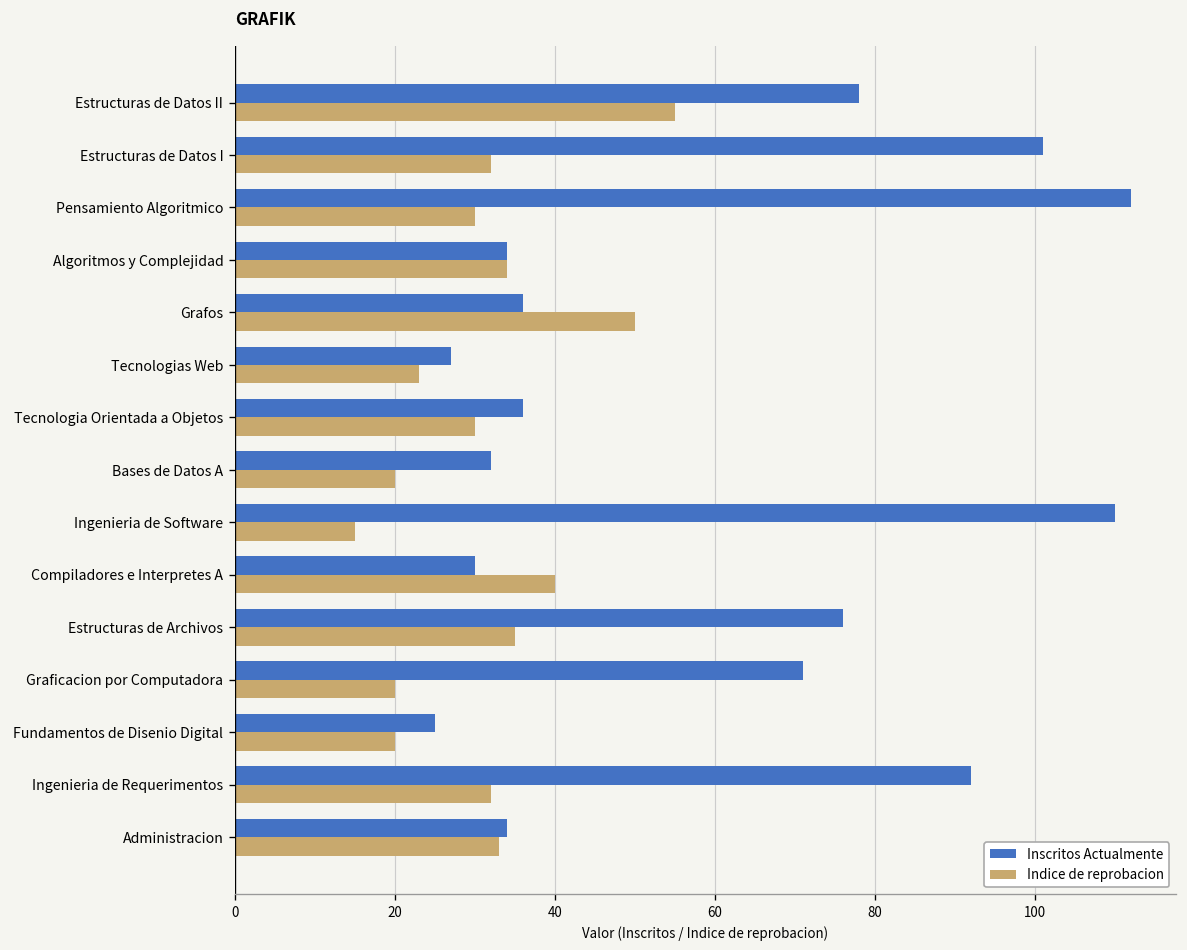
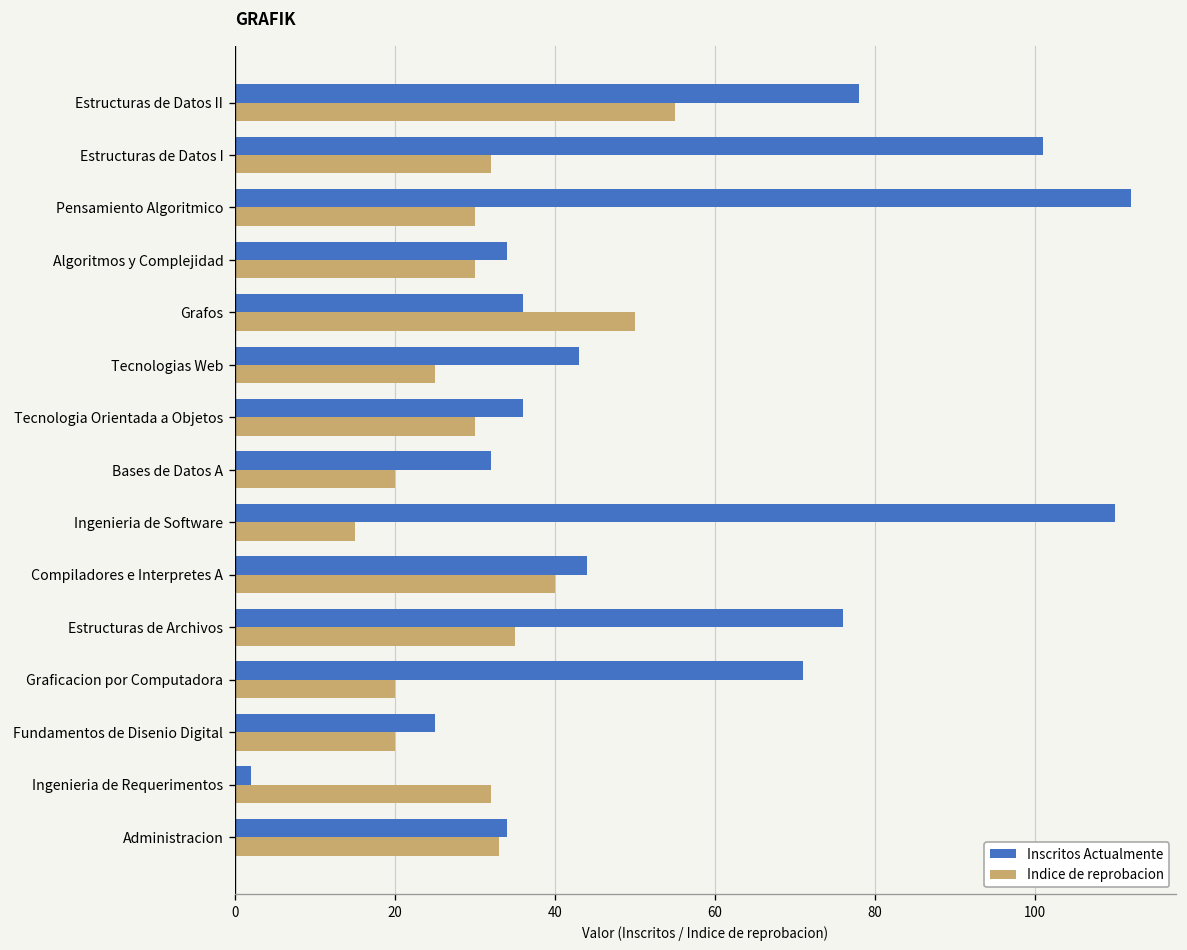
  {
    "Inscritos Actualmente": {
      "Estructuras de Datos II": 78,
      "Estructuras de Datos I": 101,
      "Pensamiento Algoritmico": 112,
      "Algoritmos y Complejidad": 34,
      "Grafos": 36,
-     "Tecnologias Web": 27,
+     "Tecnologias Web": 43,
      "Tecnologia Orientada a Objetos": 36,
      "Bases de Datos A": 32,
      "Ingenieria de Software": 110,
-     "Compiladores e Interpretes A": 30,
+     "Compiladores e Interpretes A": 44,
      "Estructuras de Archivos": 76,
      "Graficacion por Computadora": 71,
      "Fundamentos de Disenio Digital": 25,
-     "Ingenieria de Requerimentos": 92,
+     "Ingenieria de Requerimentos": 2,
      "Administracion": 34
    },
    "Indice de reprobacion": {
      "Estructuras de Datos II": 55,
      "Estructuras de Datos I": 32,
      "Pensamiento Algoritmico": 30,
-     "Algoritmos y Complejidad": 34,
+     "Algoritmos y Complejidad": 30,
      "Grafos": 50,
-     "Tecnologias Web": 23,
+     "Tecnologias Web": 25,
      "Tecnologia Orientada a Objetos": 30,
      "Bases de Datos A": 20,
      "Ingenieria de Software": 15,
      "Compiladores e Interpretes A": 40,
      "Estructuras de Archivos": 35,
      "Graficacion por Computadora": 20,
      "Fundamentos de Disenio Digital": 20,
      "Ingenieria de Requerimentos": 32,
      "Administracion": 33
    }
  }
